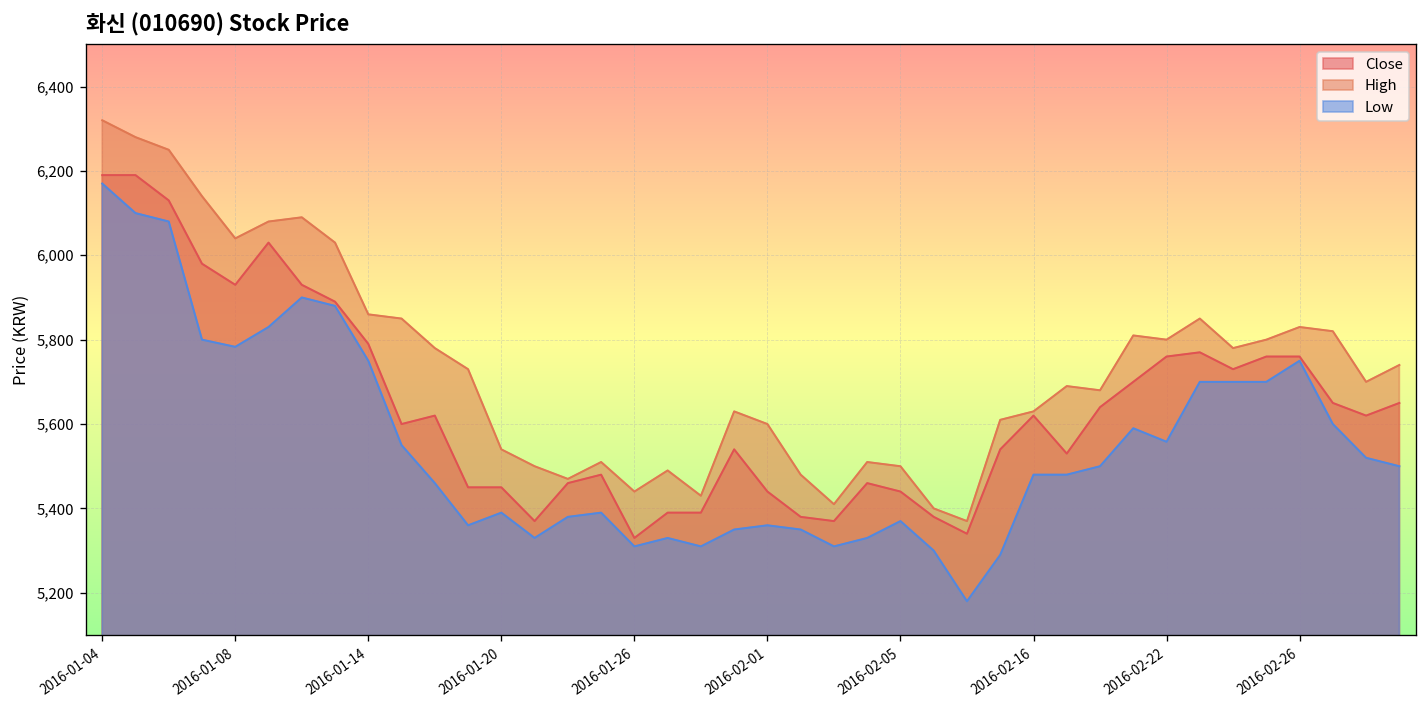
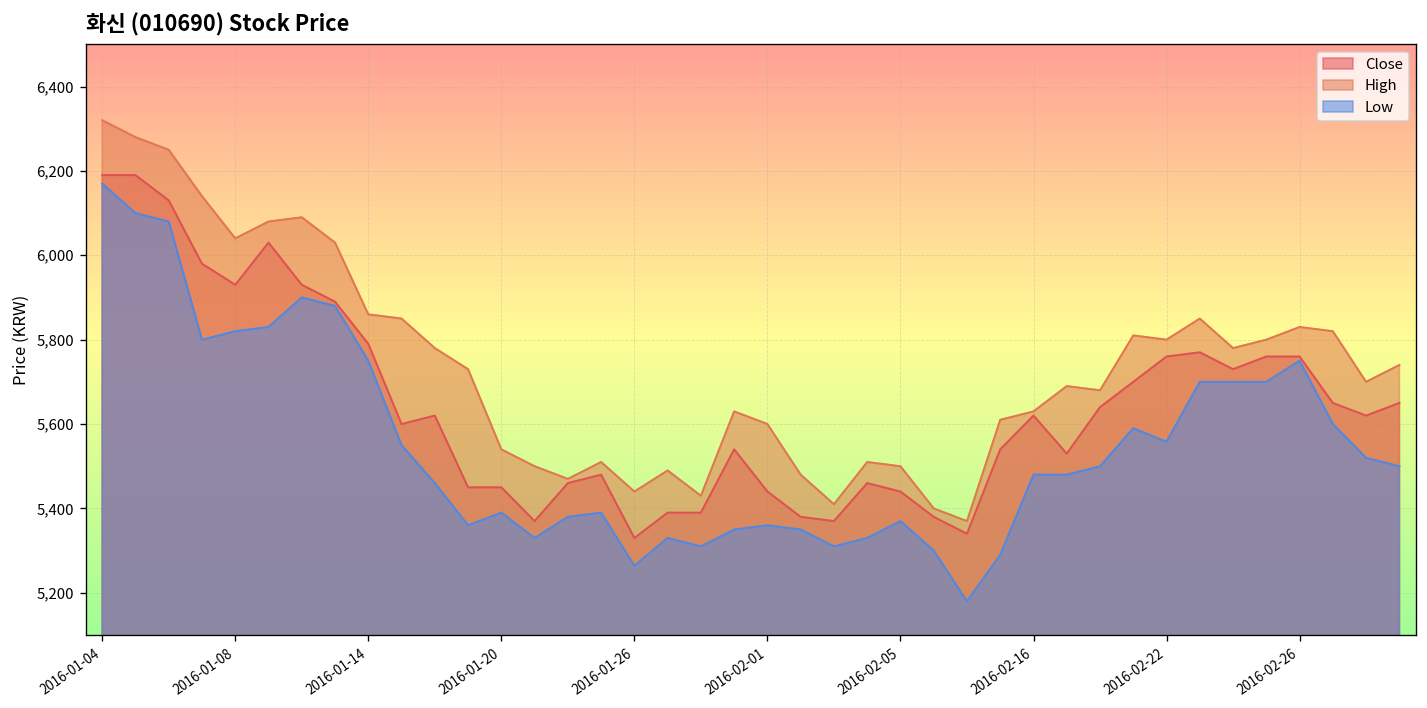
  {
    "Low": {
      "2016-01-04": "6,170",
-     "2016-01-08": "5,780",
+     "2016-01-08": "5,820",
      "2016-01-14": "5,750",
      "2016-01-20": "5,390",
-     "2016-01-26": "5,310",
+     "2016-01-26": "5,260",
      "2016-02-01": "5,360",
      "2016-02-05": "5,370",
      "2016-02-16": "5,480",
      "2016-02-22": "5,560",
      "2016-02-26": "5,750"
    }
  }
